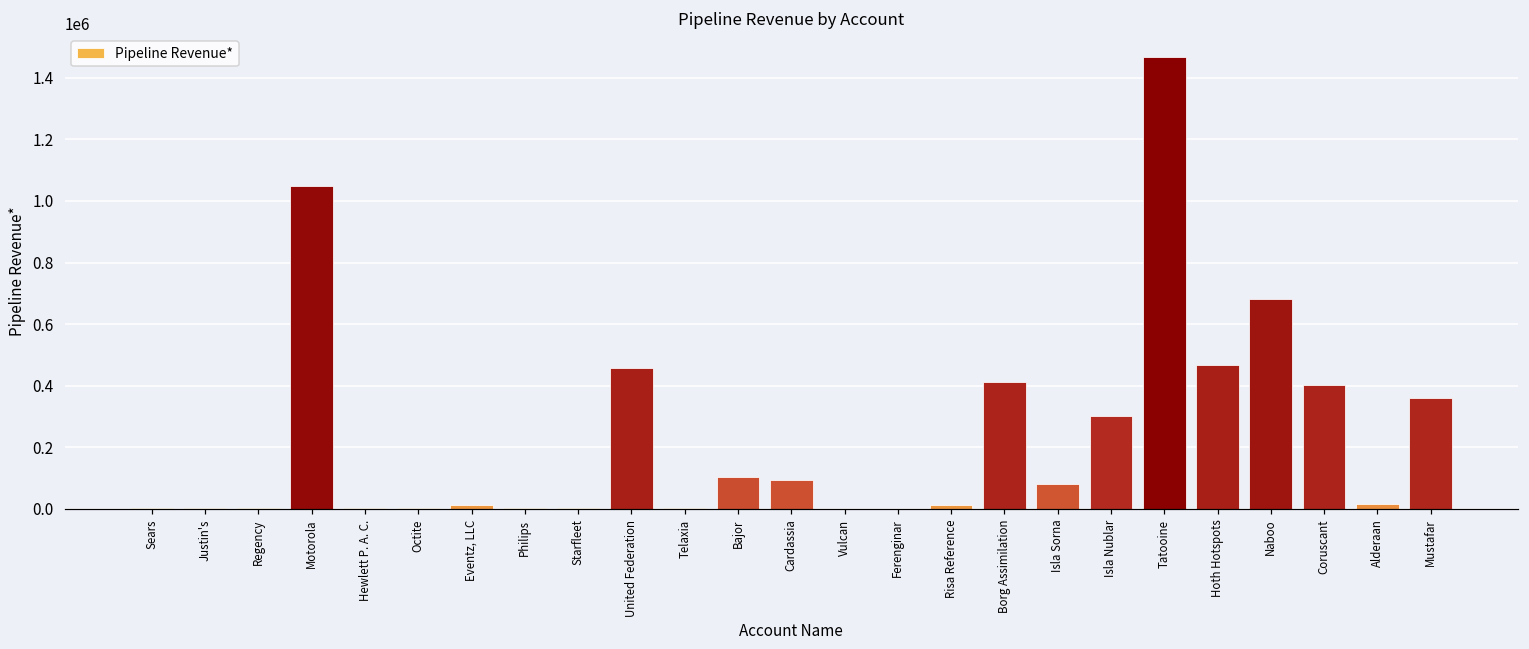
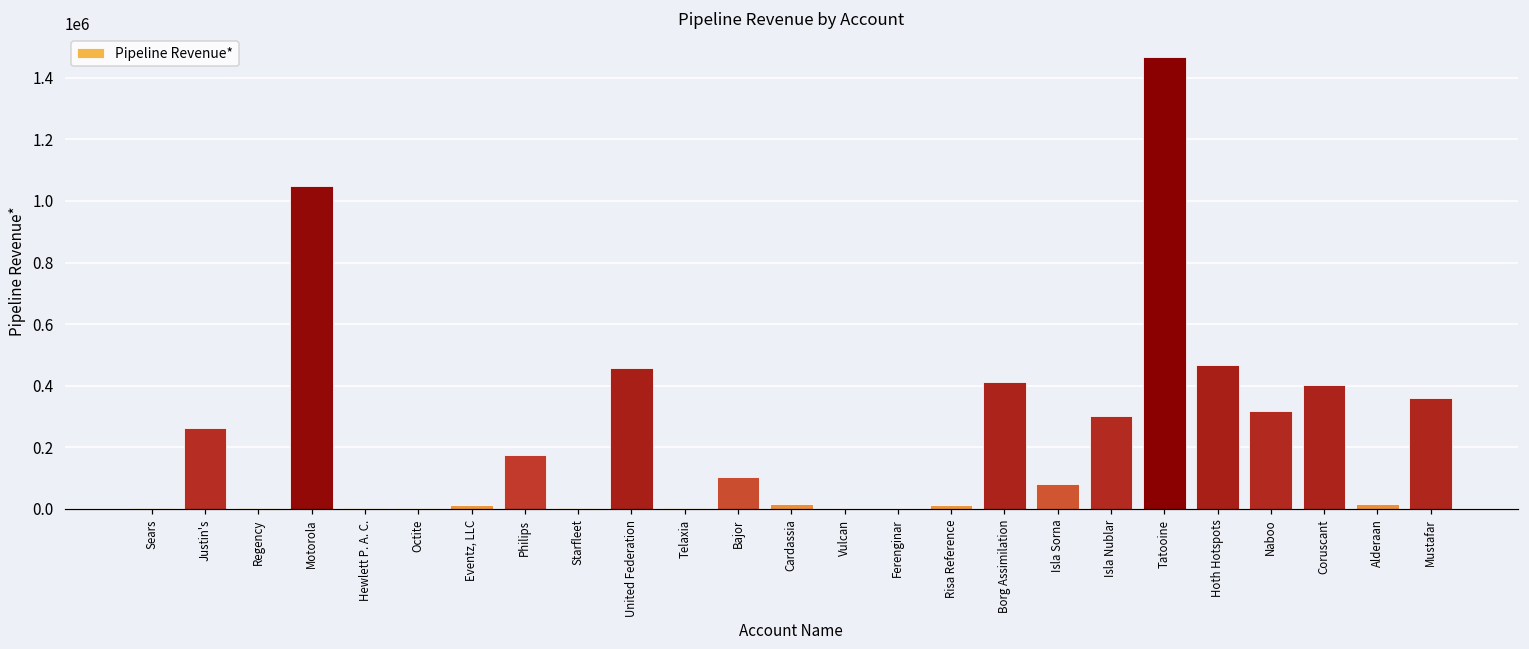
  {
-   "Justin's": 0,
+   "Justin's": 260000,
    "Motorola": 1050000,
    "Eventz, LLC": 10000,
-   "Philips": 0,
+   "Philips": 180000,
    "United Federation": 460000,
    "Bajor": 100000,
-   "Cardassia": 90000,
+   "Cardassia": 10000,
    "Risa Reference": 10000,
    "Borg Assimilation": 410000,
    "Isla Sorna": 80000,
    "Isla Nublar": 300000,
    "Tatooine": 1470000,
    "Hoth Hotspots": 470000,
-   "Naboo": 680000,
+   "Naboo": 320000,
    "Coruscant": 400000,
    "Alderaan": 20000,
    "Mustafar": 360000
  }
